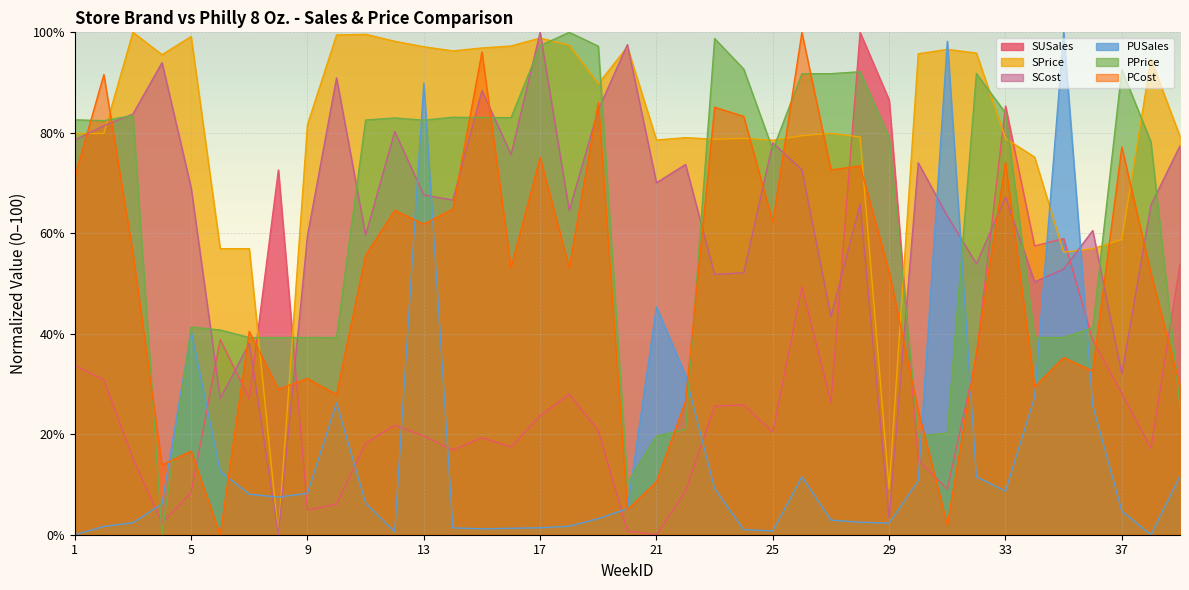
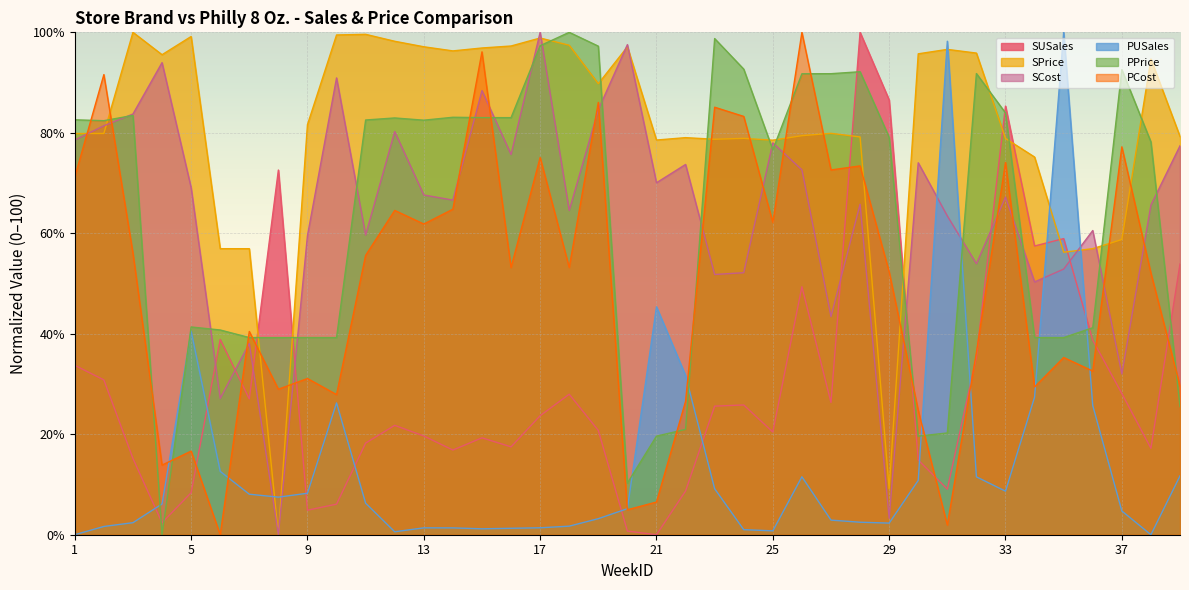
  {
    "SPrice": {
      "1": "80%",
      "5": "99%",
      "9": "82%",
      "13": "97%",
      "17": "99%",
      "21": "79%",
      "25": "79%",
      "29": "9%",
      "33": "79%",
      "37": "59%"
    },
    "PUSales": {
      "1": "0%",
      "5": "41%",
      "9": "8%",
-     "13": "90%",
+     "13": "1%",
      "17": "1%",
      "21": "45%",
      "25": "1%",
      "29": "2%",
      "33": "9%",
      "37": "5%"
    },
    "PPrice": {
      "1": "83%",
      "5": "41%",
      "9": "39%",
      "13": "83%",
      "17": "97%",
      "21": "20%",
      "25": "77%",
      "29": "79%",
      "33": "84%"
    },
    "PCost": {
      "1": "71%",
      "5": "17%",
      "9": "31%",
      "13": "62%",
      "17": "75%",
-     "21": "11%",
+     "21": "7%",
      "25": "62%",
      "29": "52%",
      "33": "74%",
      "37": "77%"
    }
  }
